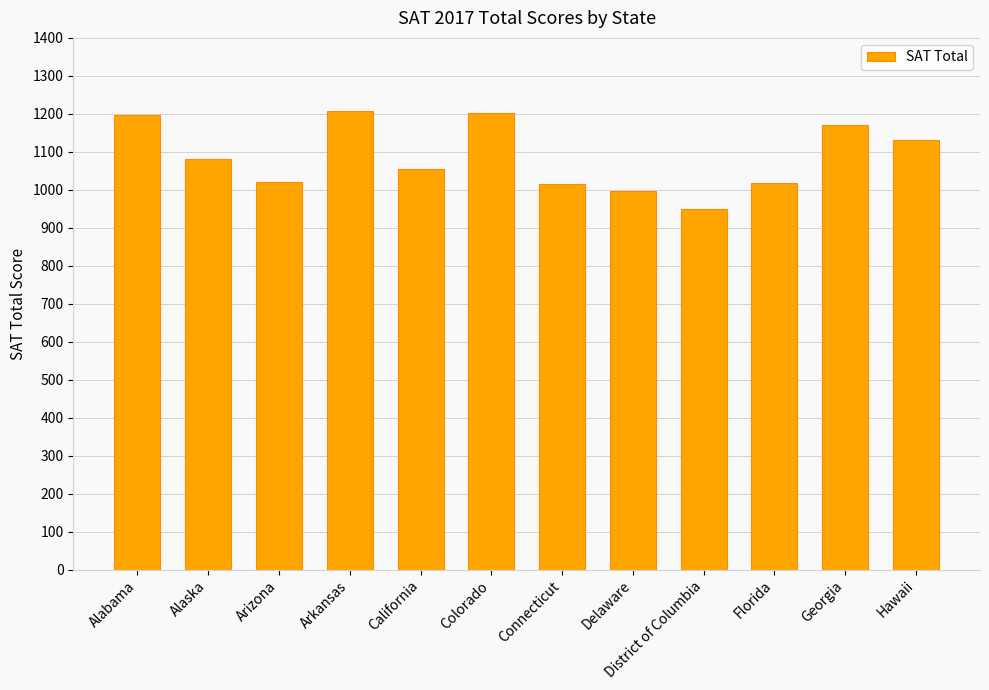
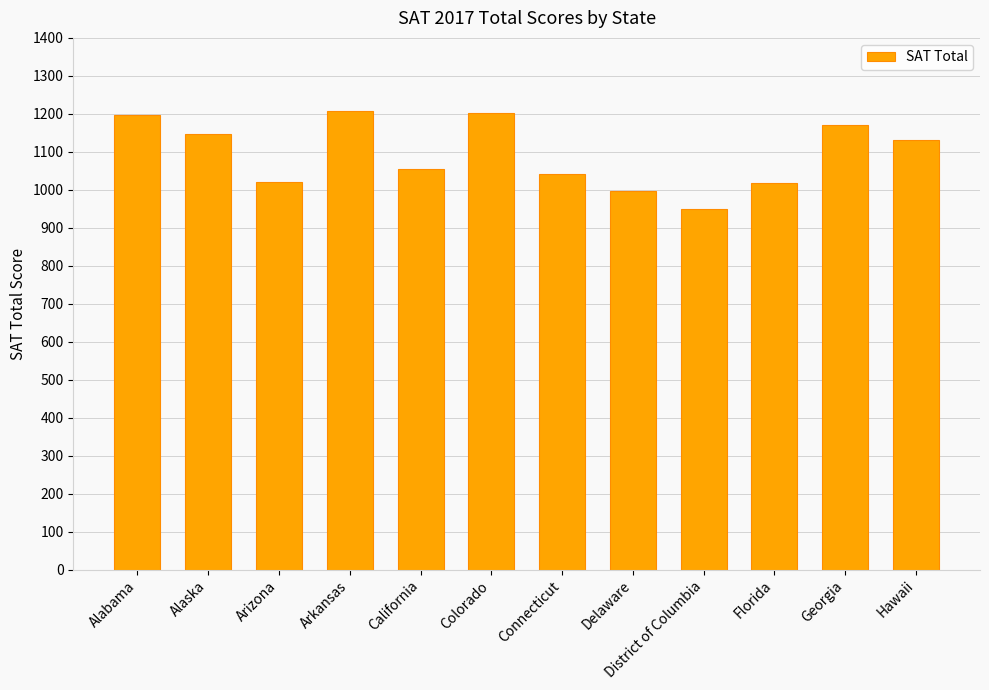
  {
    "Alabama": 1200,
-   "Alaska": 1080,
+   "Alaska": 1150,
    "Arizona": 1020,
    "Arkansas": 1210,
    "California": 1060,
    "Colorado": 1200,
-   "Connecticut": 1010,
+   "Connecticut": 1040,
    "Delaware": 1000,
    "District of Columbia": 950,
    "Florida": 1020,
    "Georgia": 1170,
    "Hawaii": 1130
  }
